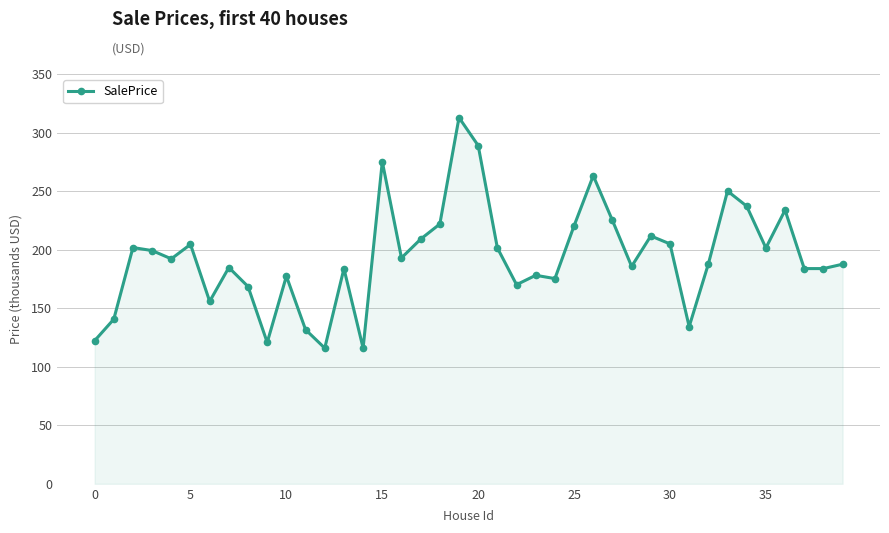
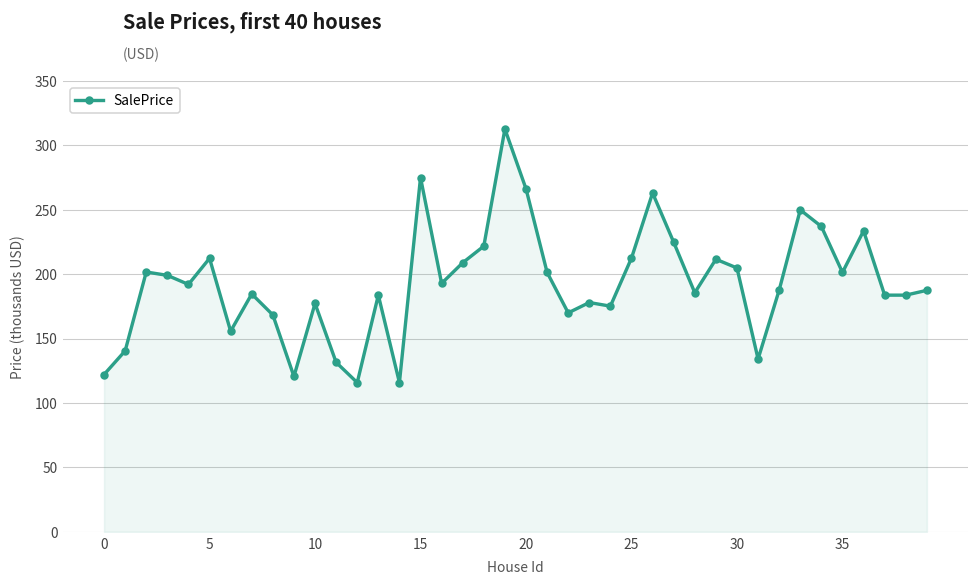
  {
    "0": 122,
-   "5": 204,
+   "5": 212,
    "10": 177,
    "15": 275,
-   "20": 289,
-   "25": 220,
+   "20": 266,
+   "25": 213,
    "30": 205,
    "35": 201
  }
